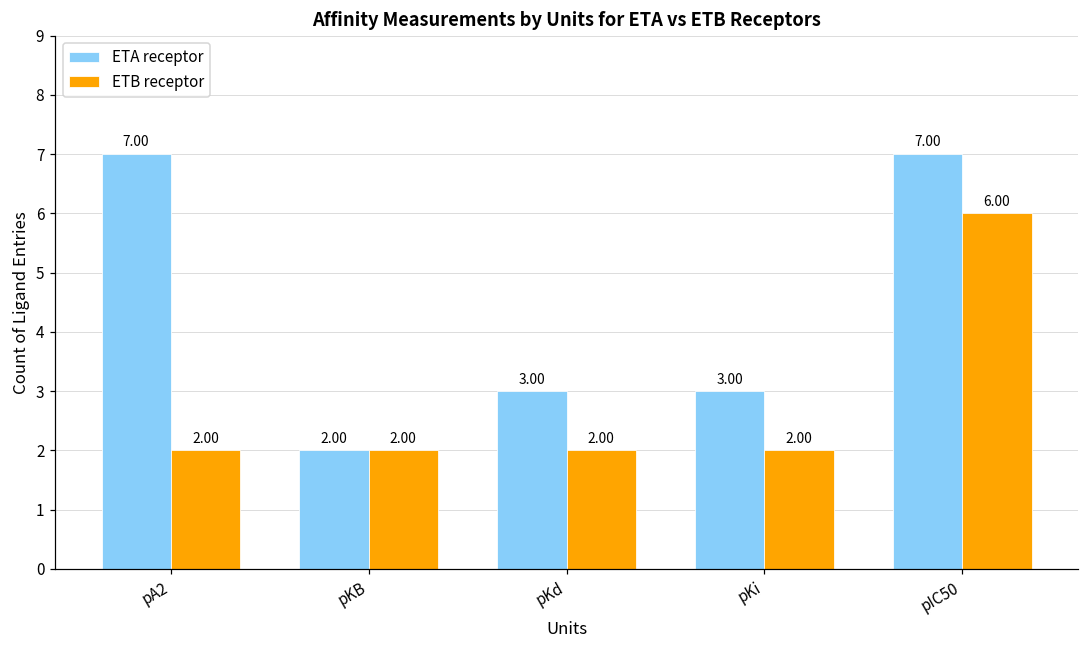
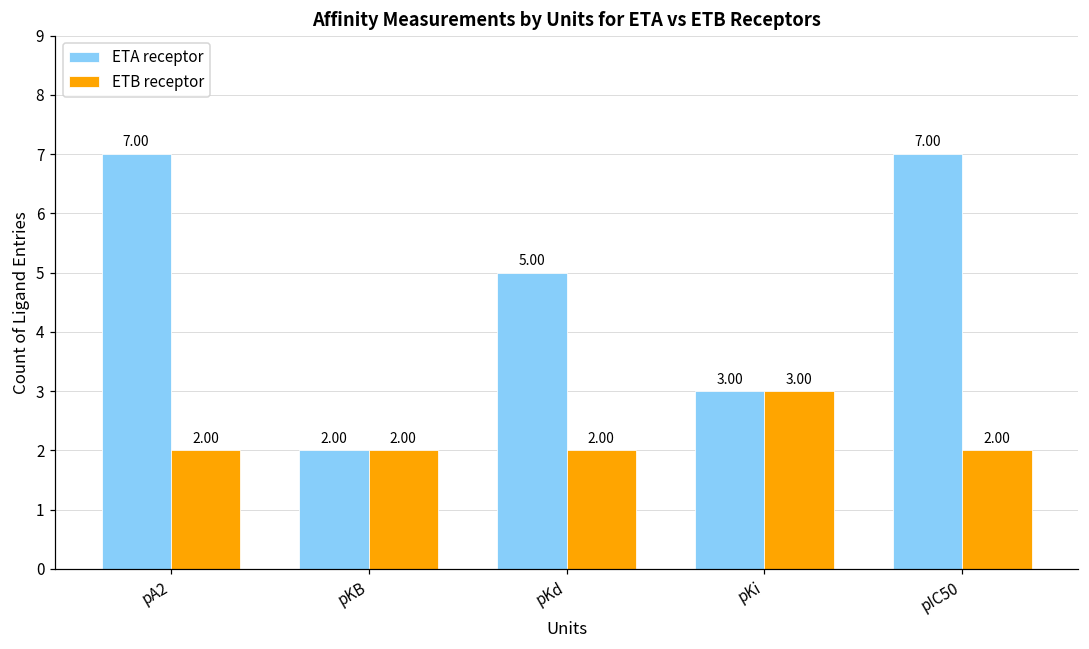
  {
    "ETA receptor": {
      "pA2": 7.00,
      "pKB": 2.00,
-     "pKd": 3.00,
+     "pKd": 5.00,
      "pKi": 3.00,
      "pIC50": 7.00
    },
    "ETB receptor": {
      "pA2": 2.00,
      "pKB": 2.00,
      "pKd": 2.00,
-     "pKi": 2.00,
-     "pIC50": 6.00
+     "pKi": 3.00,
+     "pIC50": 2.00
    }
  }
